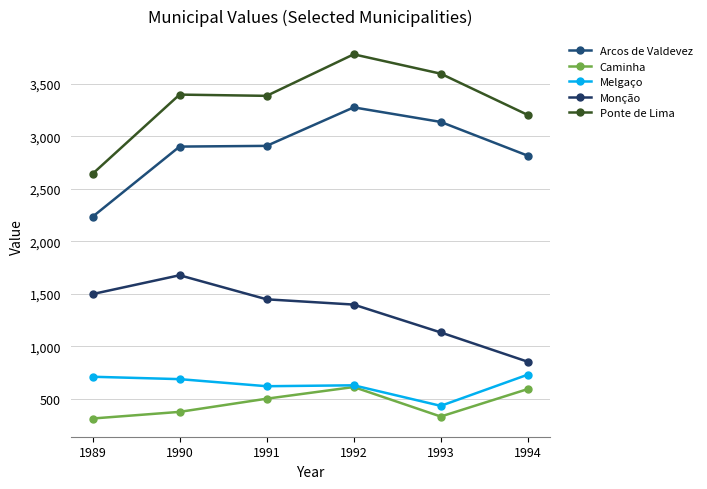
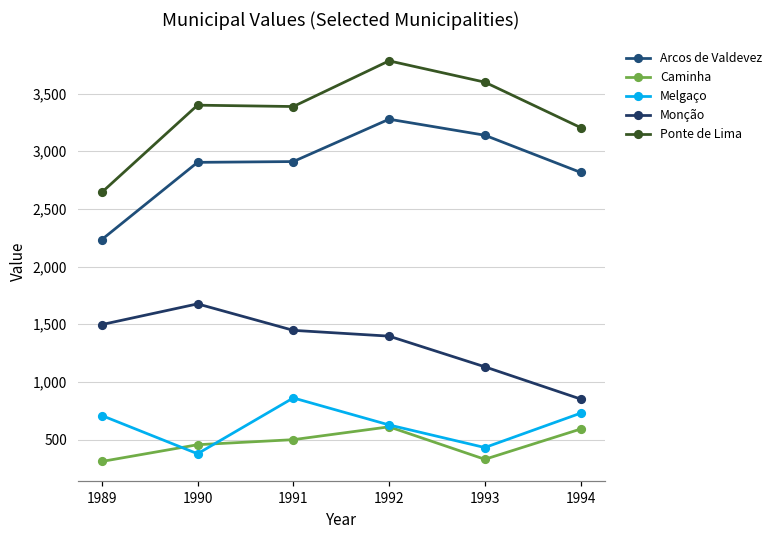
  {
    "Caminha": {
      "1989": "310",
-     "1990": "370",
+     "1990": "460",
      "1991": "500",
      "1993": "330",
      "1994": "590"
    },
    "Melgaço": {
      "1989": "710",
-     "1990": "690",
-     "1991": "620",
+     "1990": "380",
+     "1991": "860",
      "1993": "430",
      "1994": "730"
    },
    "Ponte de Lima": {
      "1989": "2,640",
      "1990": "3,400",
      "1991": "3,390",
      "1992": "3,780",
      "1993": "3,600",
      "1994": "3,200"
    }
  }
